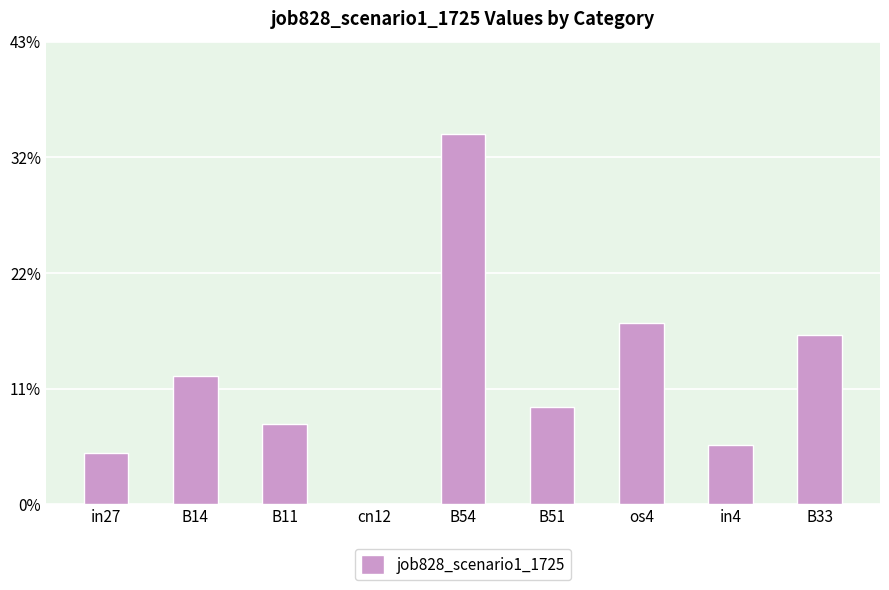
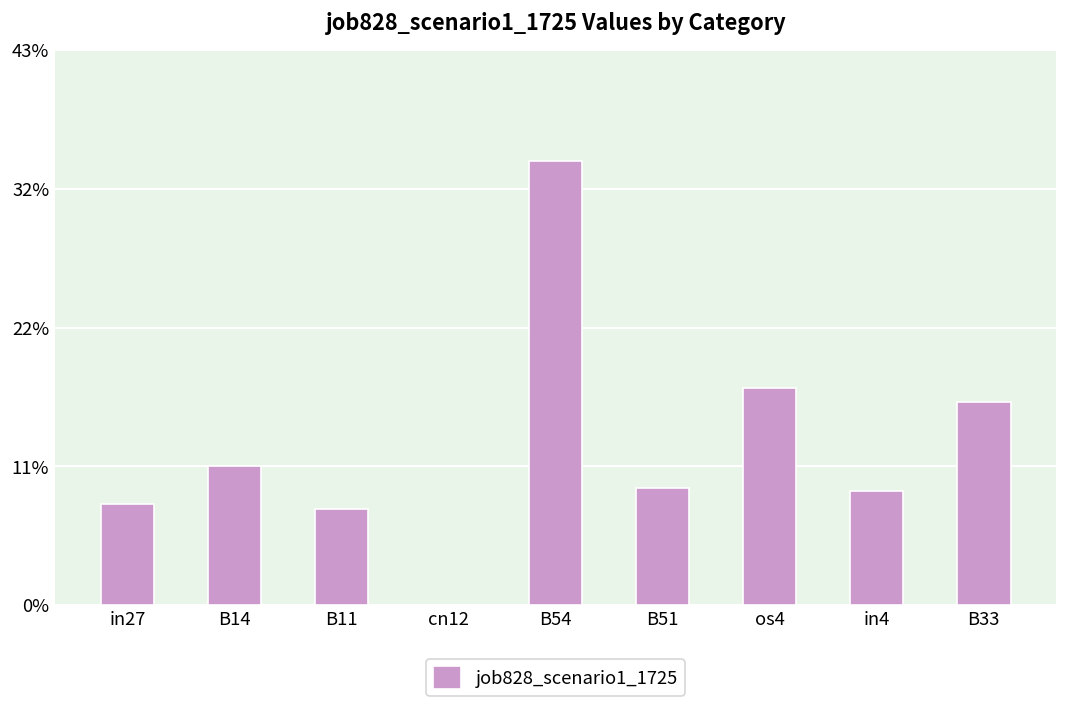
  {
-   "in27": "4.8%",
-   "B14": "12.0%",
+   "in27": "7.8%",
+   "B14": "10.8%",
    "B11": "7.5%",
    "cn12": "0.0%",
    "B54": "34.5%",
    "B51": "9.1%",
    "os4": "16.9%",
-   "in4": "5.5%",
+   "in4": "8.9%",
    "B33": "15.8%"
  }
